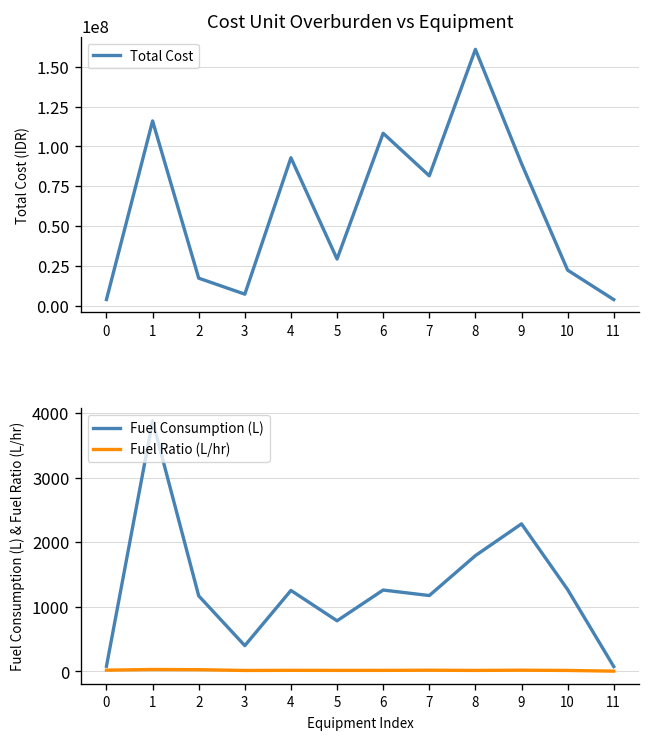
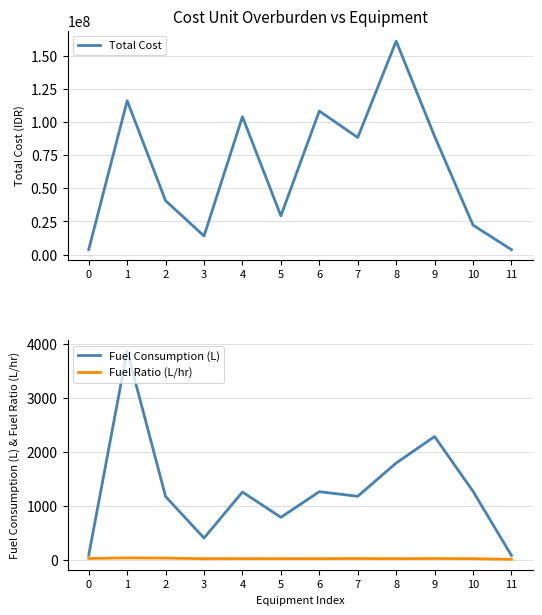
  {
    "Cost Unit Overburden vs Equipment": {
      "0": 4000000,
      "1": 116000000,
-     "2": 17000000,
-     "3": 7000000,
-     "4": 93000000,
+     "2": 41000000,
+     "3": 14000000,
+     "4": 104000000,
      "5": 29000000,
      "6": 108000000,
-     "7": 82000000,
+     "7": 88000000,
      "8": 161000000,
      "9": 89000000,
      "10": 22000000,
      "11": 4000000
    }
  }
